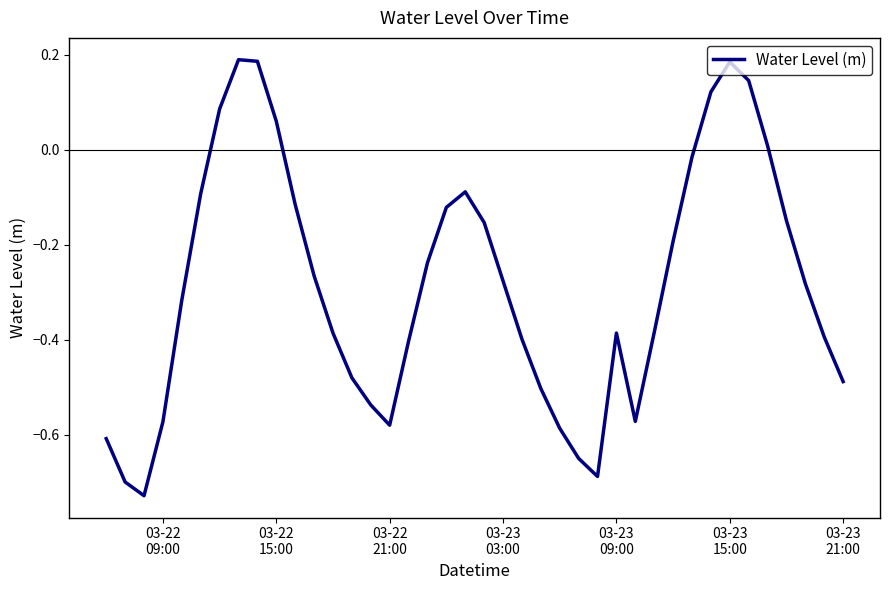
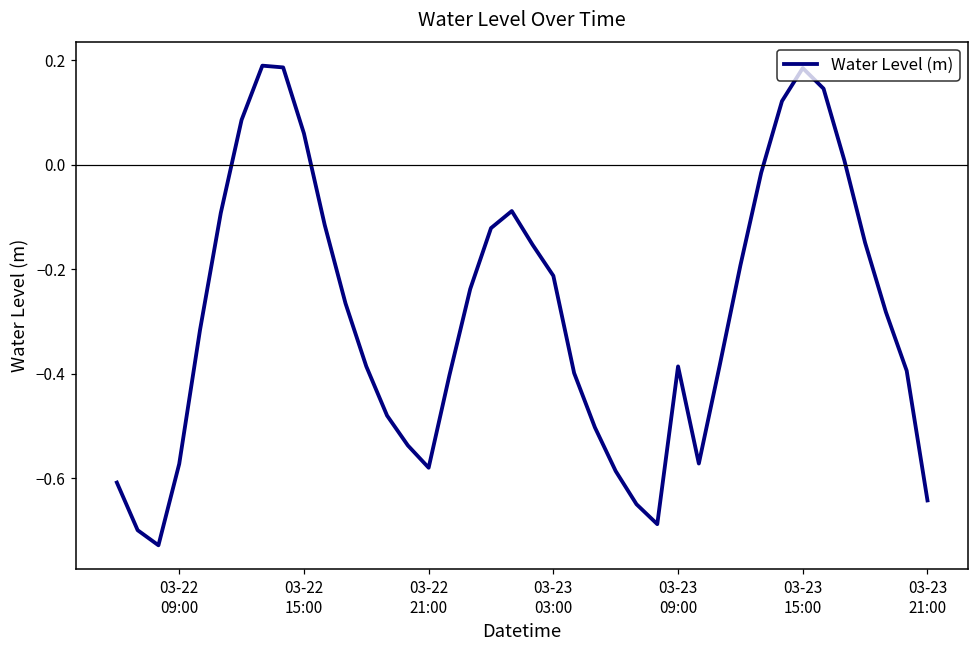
  {
    "03-22 09:00": -0.57,
    "03-22 15:00": 0.06,
    "03-22 21:00": -0.58,
-   "03-23 03:00": -0.28,
+   "03-23 03:00": -0.21,
    "03-23 09:00": -0.39,
-   "03-23 21:00": -0.49
+   "03-23 21:00": -0.64
  }
